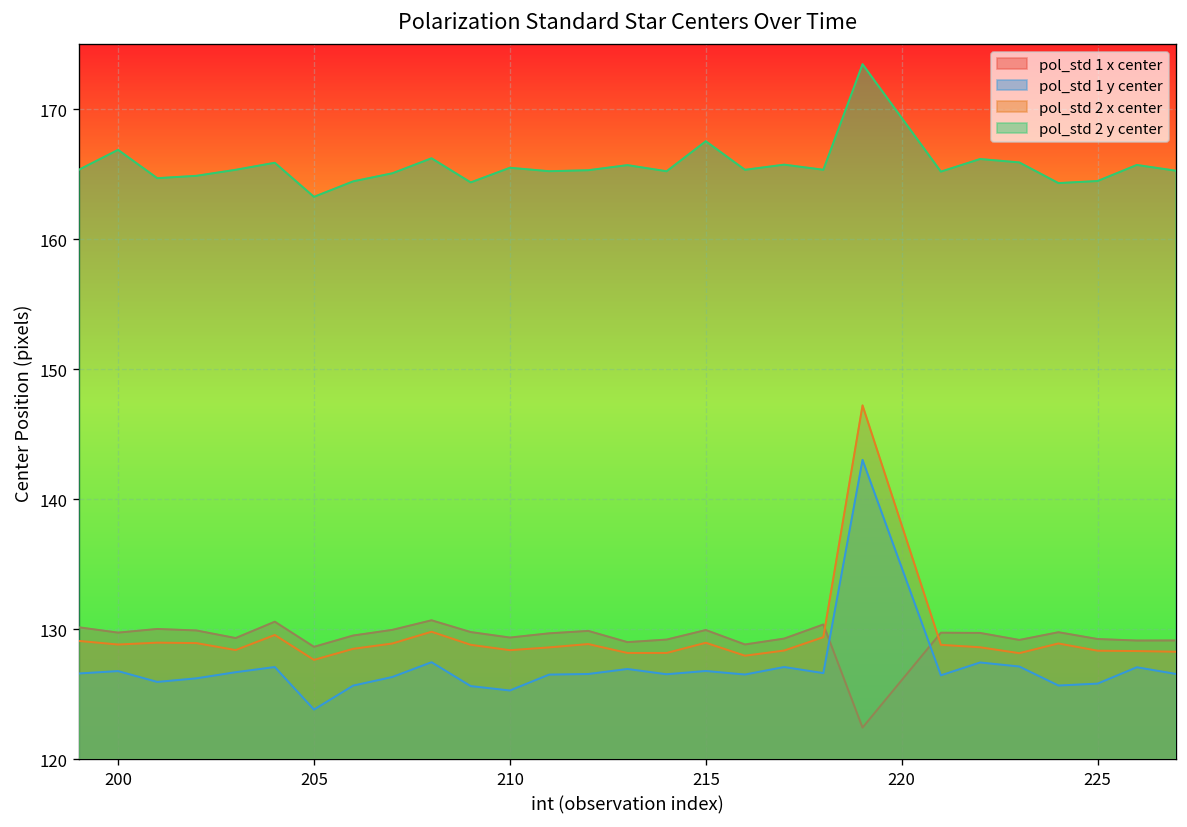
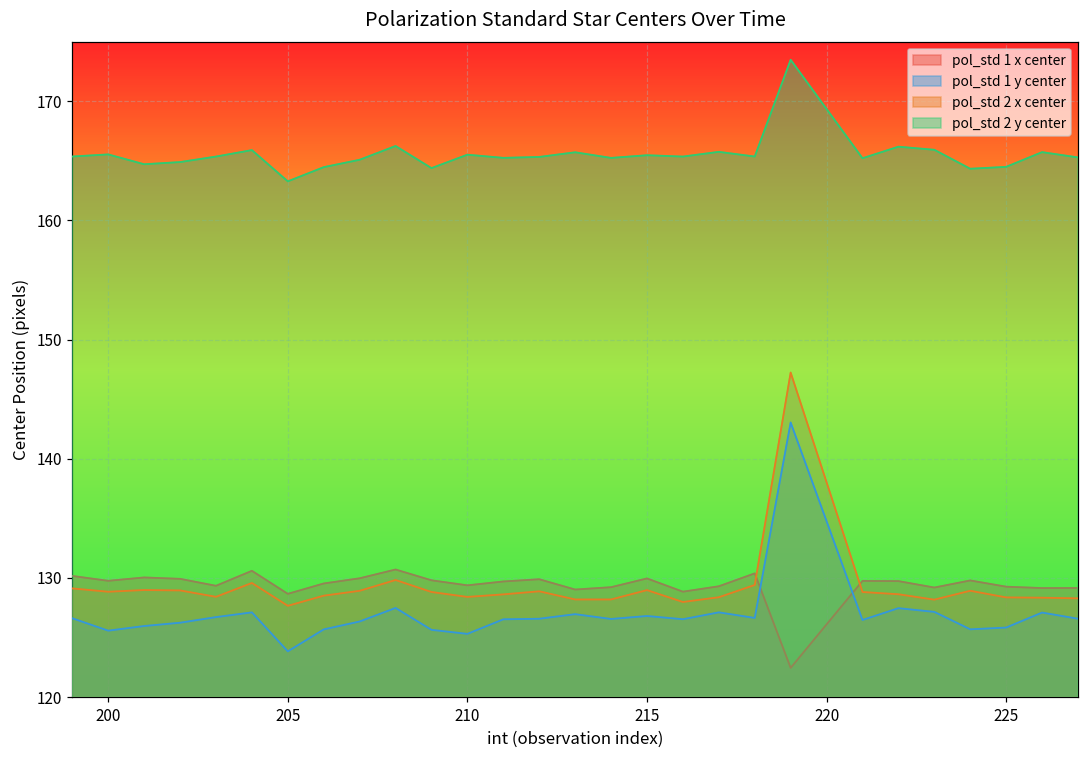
  {
    "pol_std 1 y center": {
-     "200": 126.8,
+     "200": 125.6,
      "205": 123.8,
      "210": 125.3,
      "215": 126.8,
      "225": 125.8
    },
    "pol_std 2 y center": {
-     "200": 166.9,
+     "200": 165.5,
      "205": 163.3,
      "210": 165.5,
-     "215": 167.6,
+     "215": 165.5,
      "225": 164.5
    }
  }
